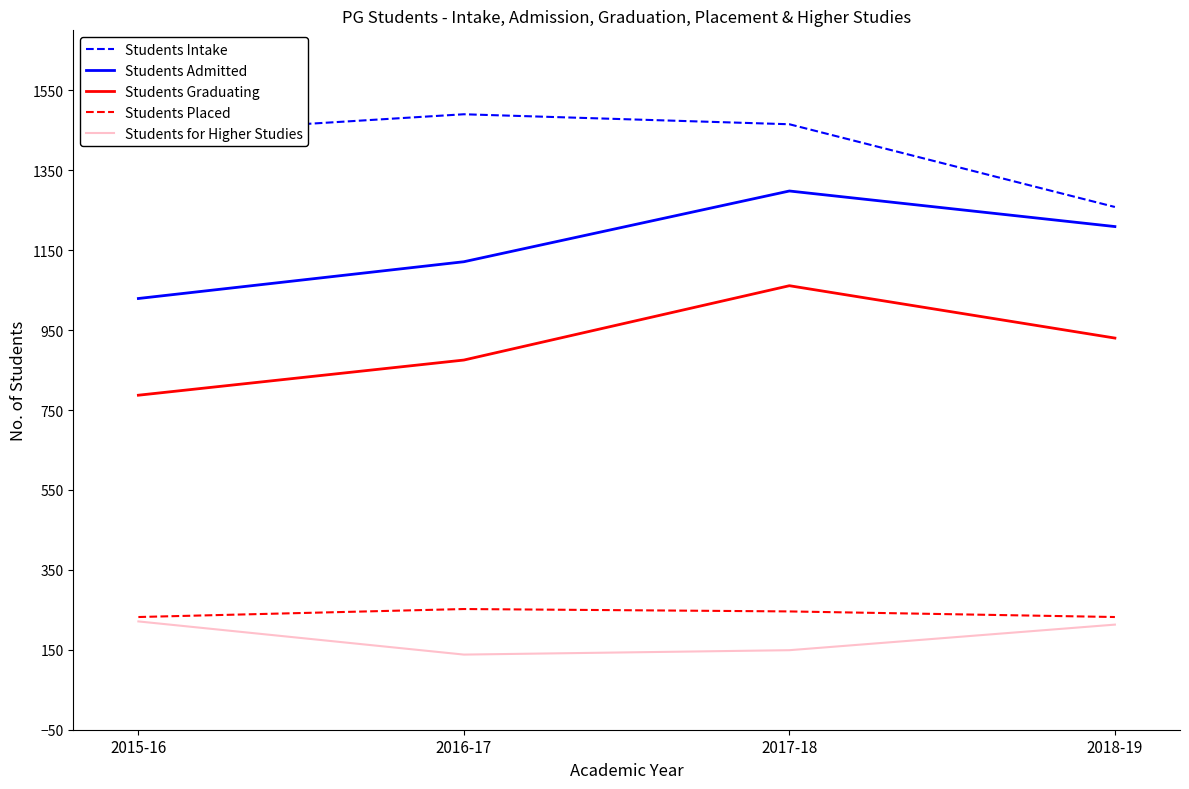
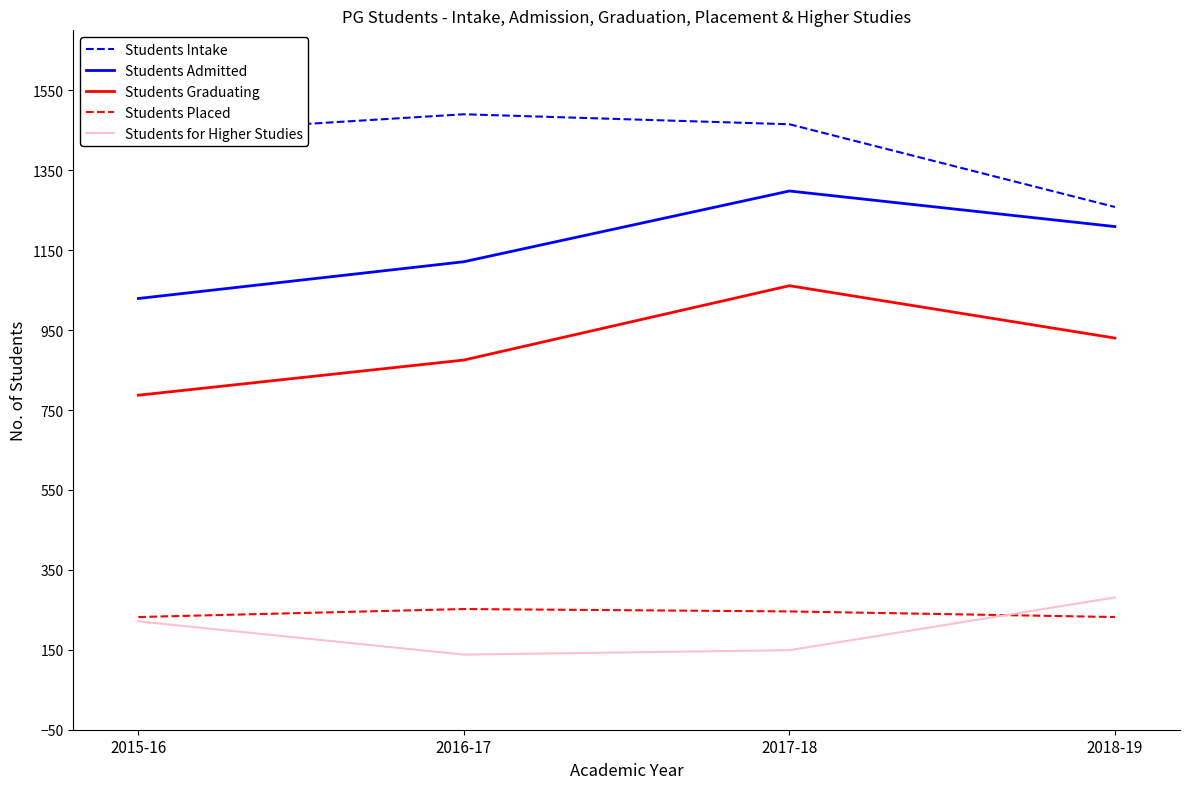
  {
    "Students for Higher Studies": {
      "2015-16": 220,
      "2016-17": 140,
      "2017-18": 150,
-     "2018-19": 210
+     "2018-19": 280
    }
  }
